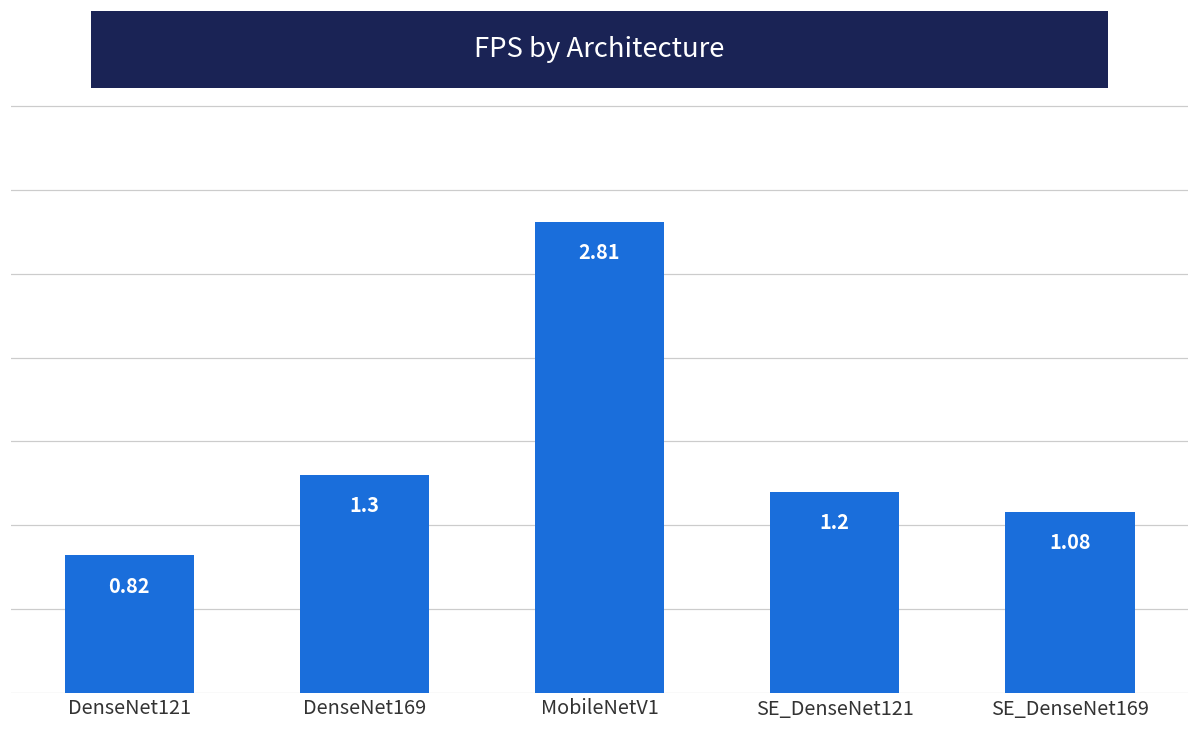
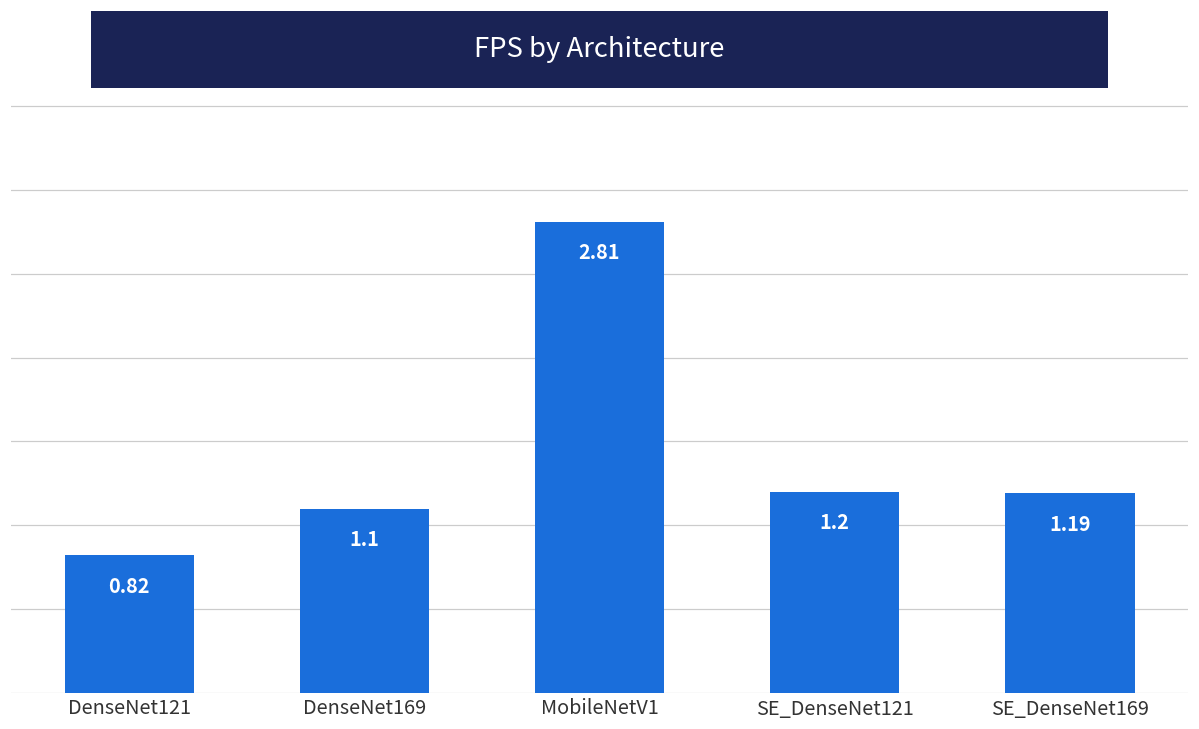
  {
    "DenseNet121": 0.82,
-   "DenseNet169": 1.3,
+   "DenseNet169": 1.1,
    "MobileNetV1": 2.81,
    "SE_DenseNet121": 1.2,
-   "SE_DenseNet169": 1.08
+   "SE_DenseNet169": 1.19
  }
